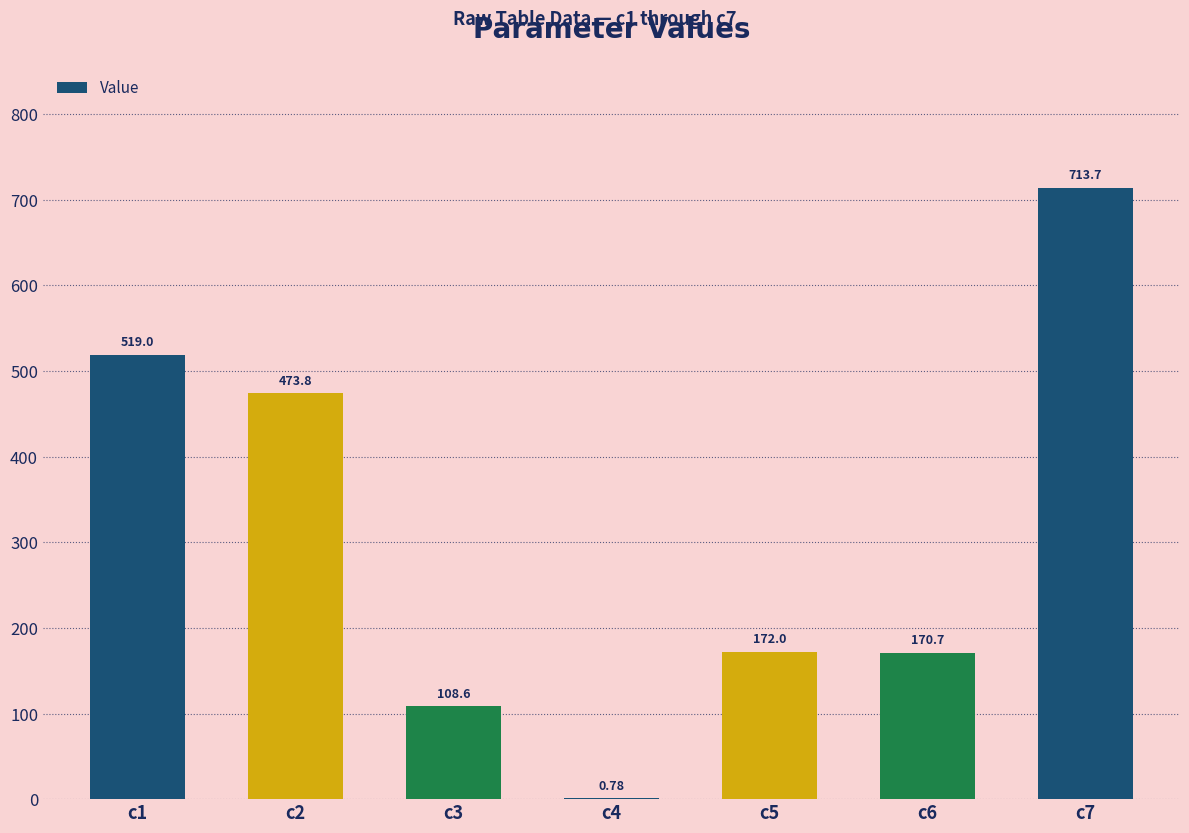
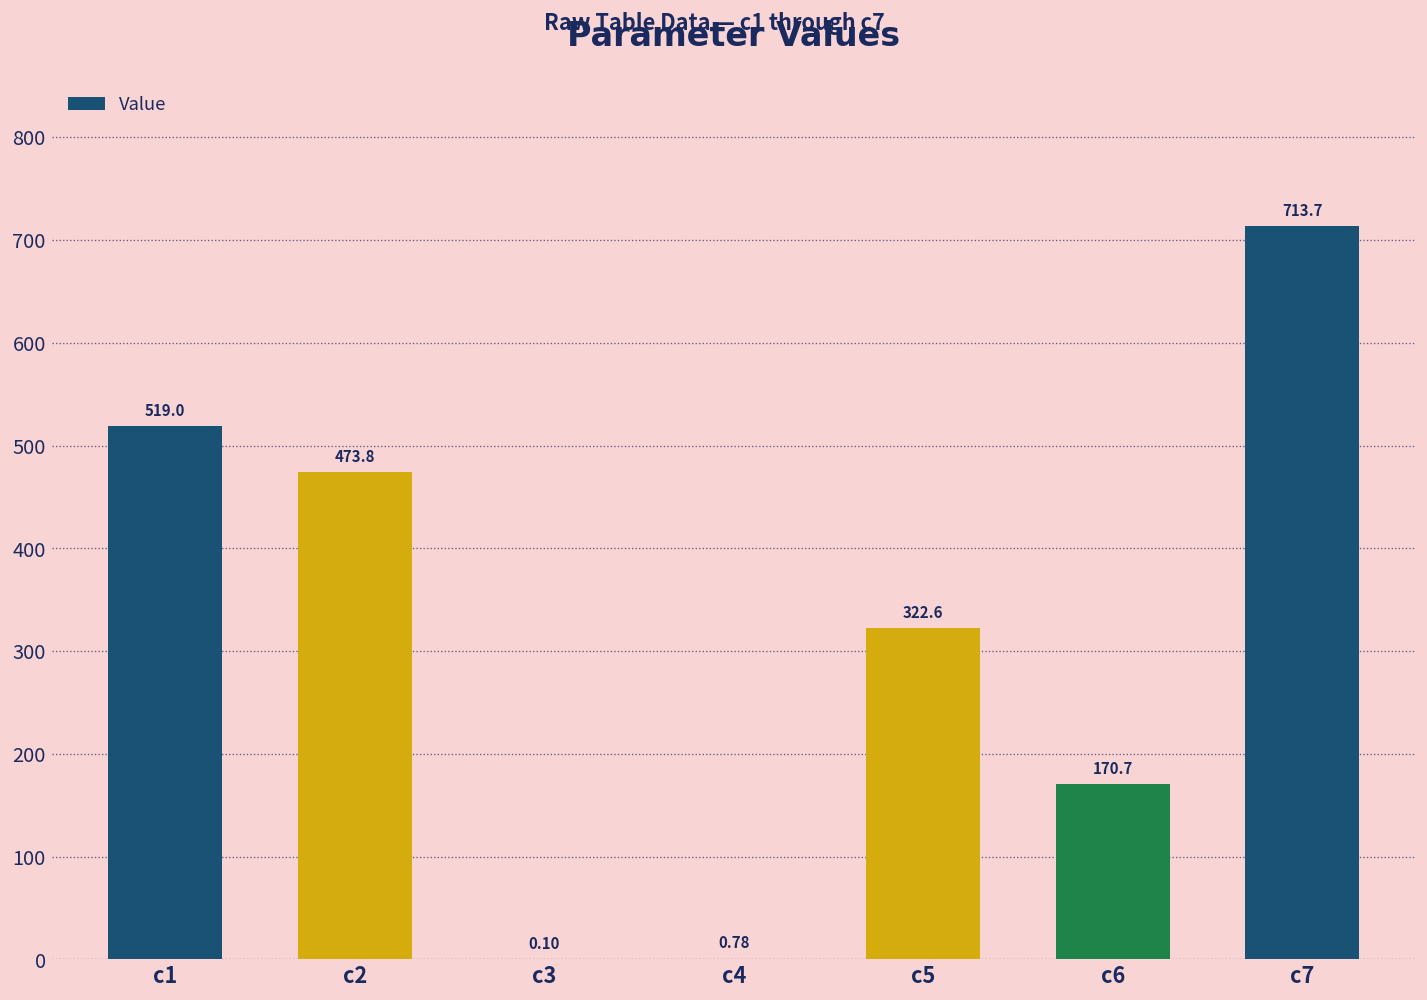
  {
    "c1": 519.0,
    "c2": 473.8,
-   "c3": 108.6,
+   "c3": 0.10,
    "c4": 0.78,
-   "c5": 172.0,
+   "c5": 322.6,
    "c6": 170.7,
    "c7": 713.7
  }
